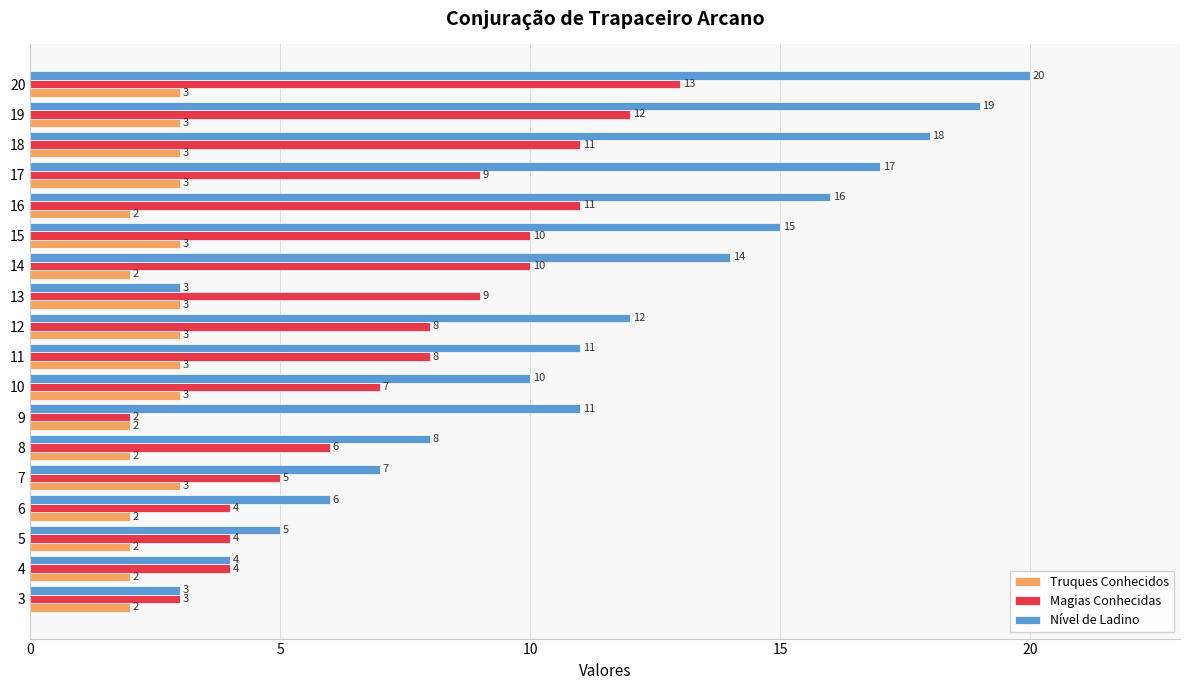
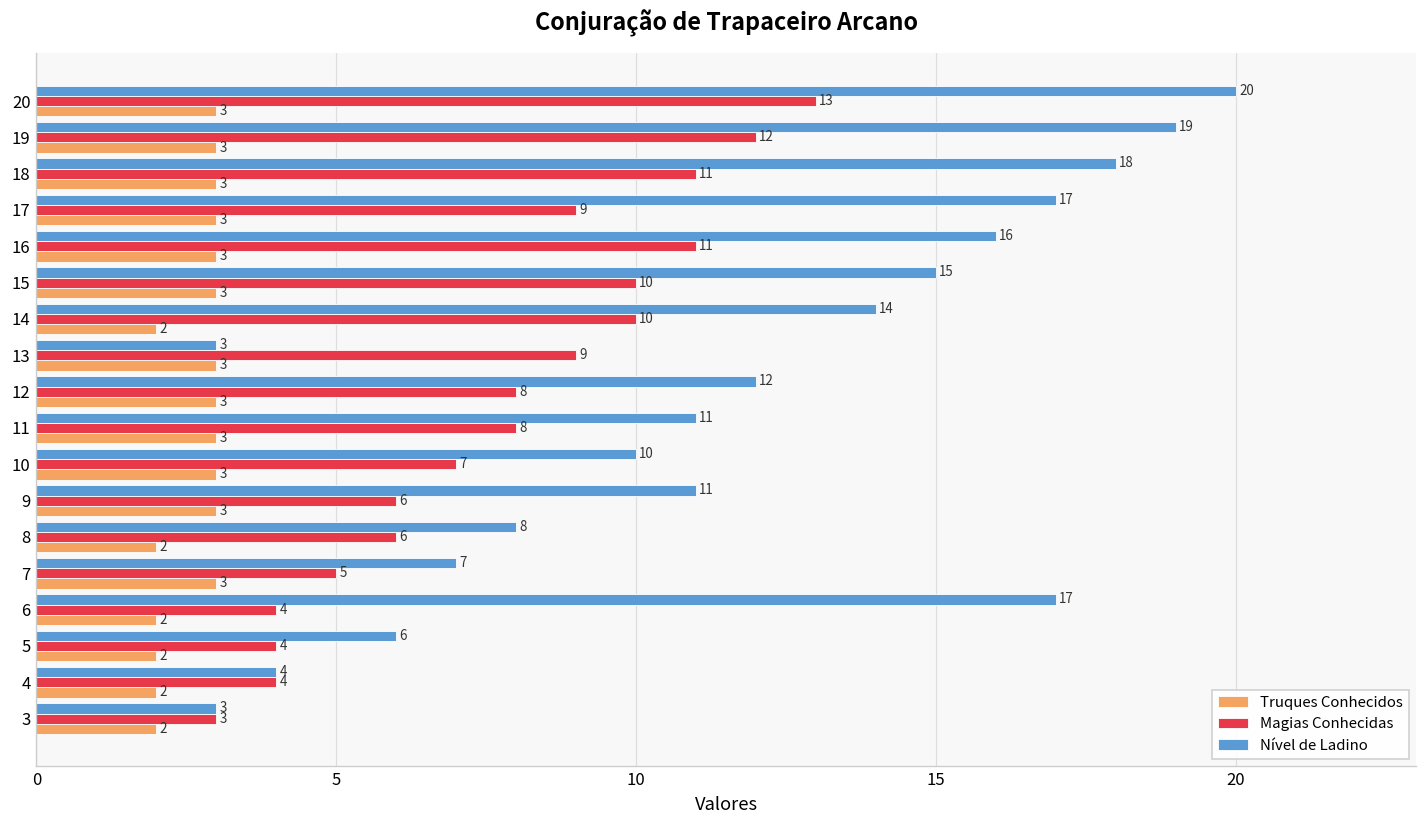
  {
    "Truques Conhecidos": {
      "20": 3,
      "19": 3,
      "18": 3,
      "17": 3,
-     "16": 2,
+     "16": 3,
      "15": 3,
      "14": 2,
      "13": 3,
      "12": 3,
      "11": 3,
      "10": 3,
-     "9": 2,
+     "9": 3,
      "8": 2,
      "7": 3,
      "6": 2,
      "5": 2,
      "4": 2,
      "3": 2
    },
    "Magias Conhecidas": {
      "20": 13,
      "19": 12,
      "18": 11,
      "17": 9,
      "16": 11,
      "15": 10,
      "14": 10,
      "13": 9,
      "12": 8,
      "11": 8,
      "10": 7,
-     "9": 2,
+     "9": 6,
      "8": 6,
      "7": 5,
      "6": 4,
      "5": 4,
      "4": 4,
      "3": 3
    },
    "Nível de Ladino": {
      "20": 20,
      "19": 19,
      "18": 18,
      "17": 17,
      "16": 16,
      "15": 15,
      "14": 14,
      "13": 3,
      "12": 12,
      "11": 11,
      "10": 10,
      "9": 11,
      "8": 8,
      "7": 7,
-     "6": 6,
-     "5": 5,
+     "6": 17,
+     "5": 6,
      "4": 4,
      "3": 3
    }
  }
